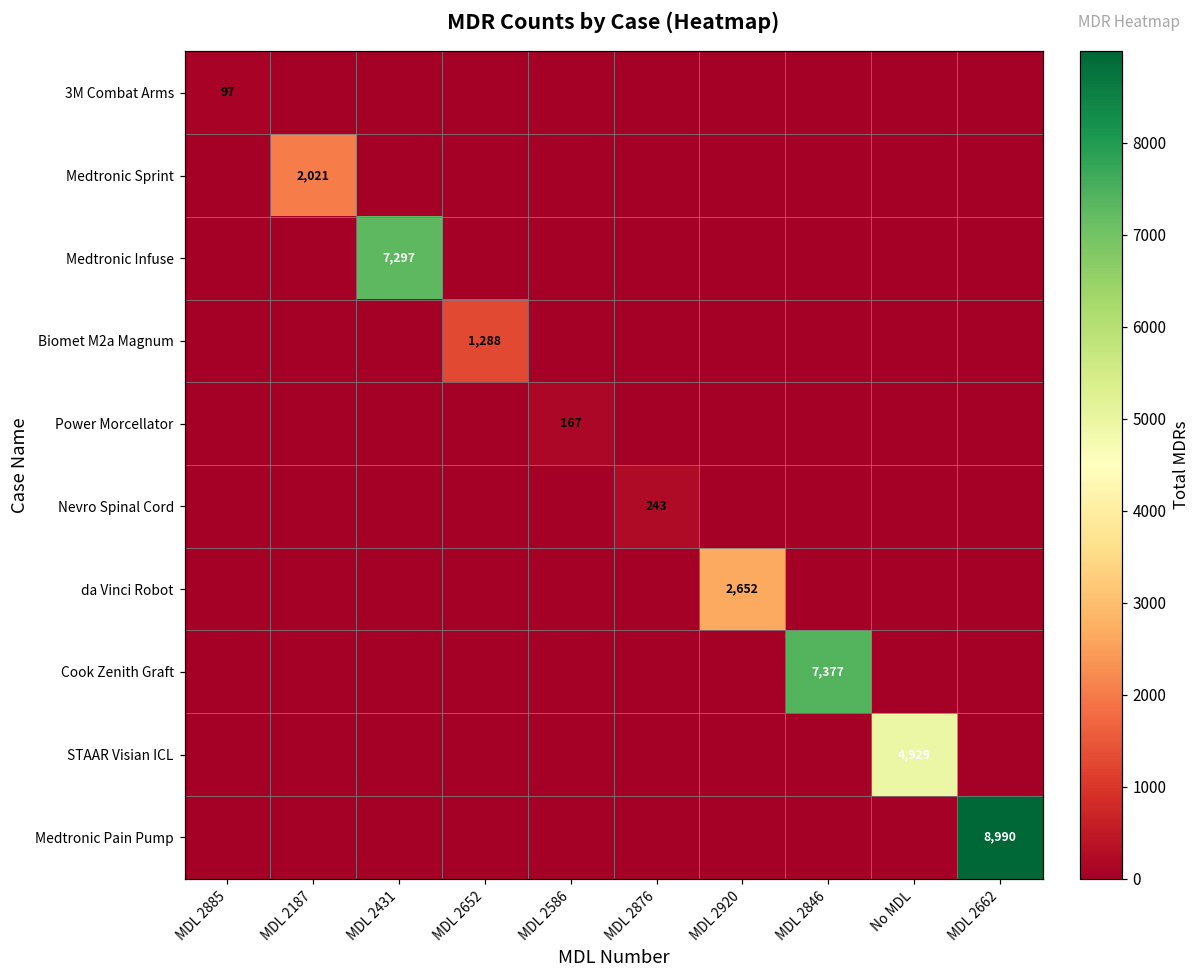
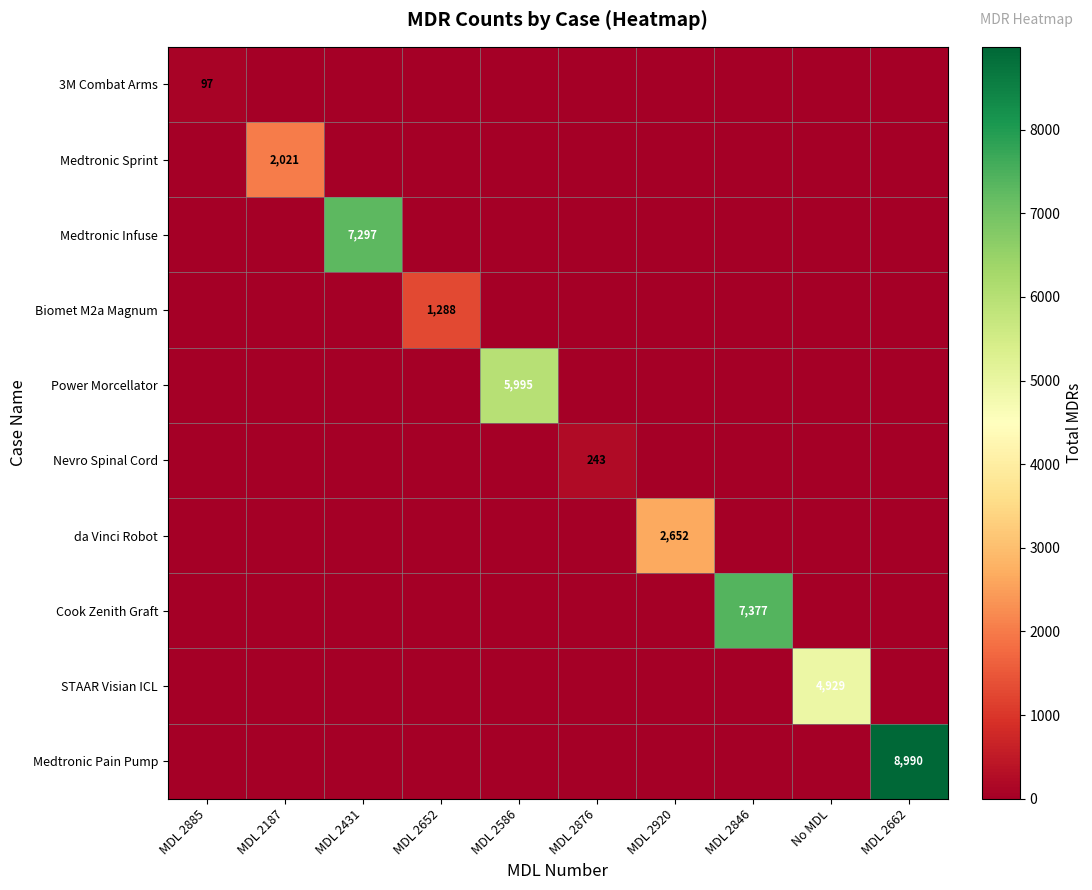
  {
    "3M Combat Arms": {
      "MDL 2885": "97"
    },
    "Medtronic Sprint": {
      "MDL 2187": "2,021"
    },
    "Medtronic Infuse": {
      "MDL 2431": "7,297"
    },
    "Biomet M2a Magnum": {
      "MDL 2652": "1,288"
    },
    "Power Morcellator": {
-     "MDL 2586": "167"
+     "MDL 2586": "5,995"
    },
    "Nevro Spinal Cord": {
      "MDL 2876": "243"
    },
    "da Vinci Robot": {
      "MDL 2920": "2,652"
    },
    "Cook Zenith Graft": {
      "MDL 2846": "7,377"
    },
    "STAAR Visian ICL": {
      "No MDL": "4,929"
    },
    "Medtronic Pain Pump": {
      "MDL 2662": "8,990"
    }
  }
